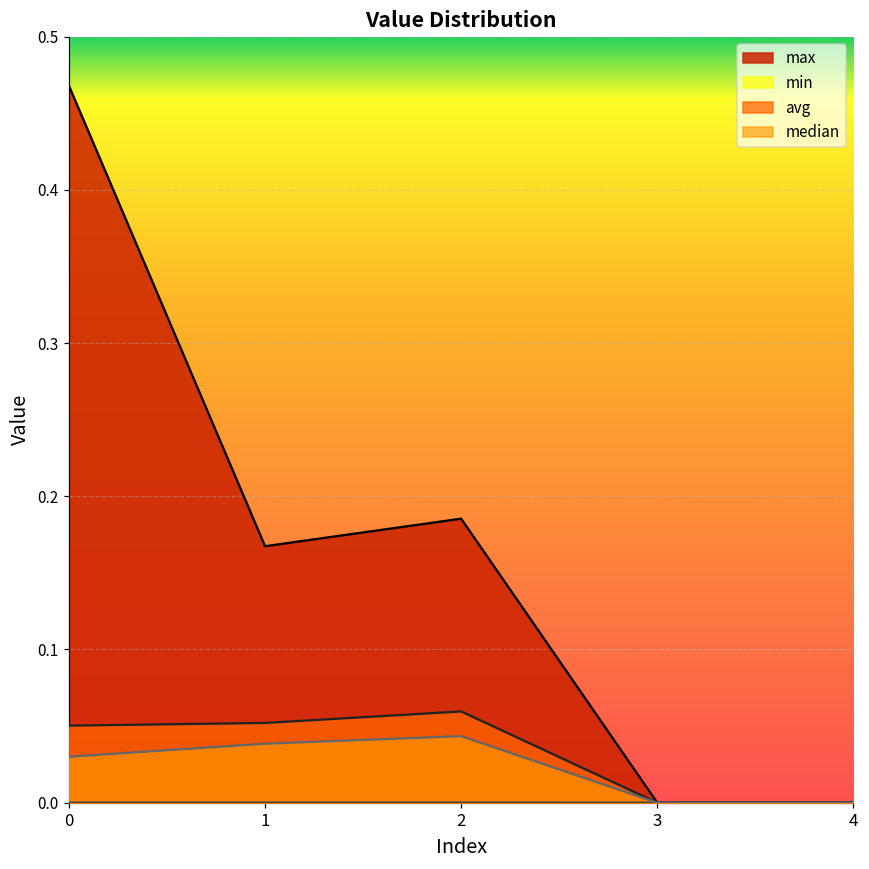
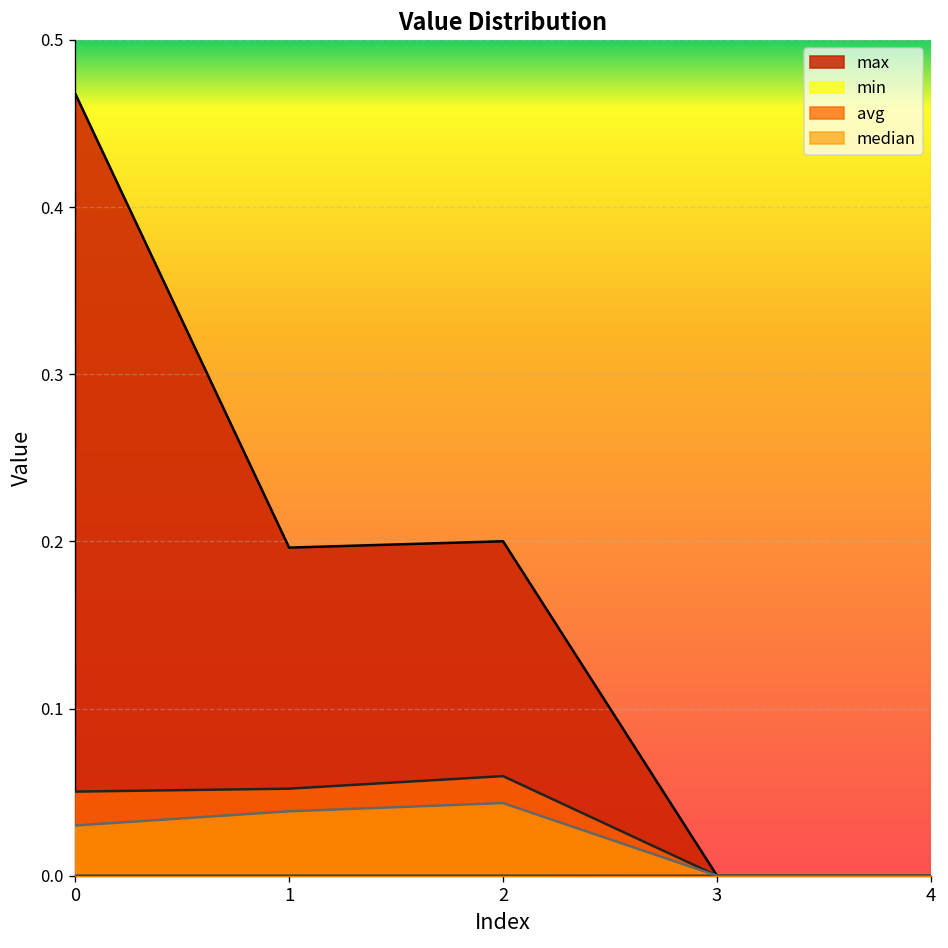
  {
    "max": {
      "0": 0.468,
-     "1": 0.167,
-     "2": 0.185
+     "1": 0.196,
+     "2": 0.200
    },
    "min": {
      "0": 0.000,
      "1": 0.000,
      "2": 0.000
    }
  }
